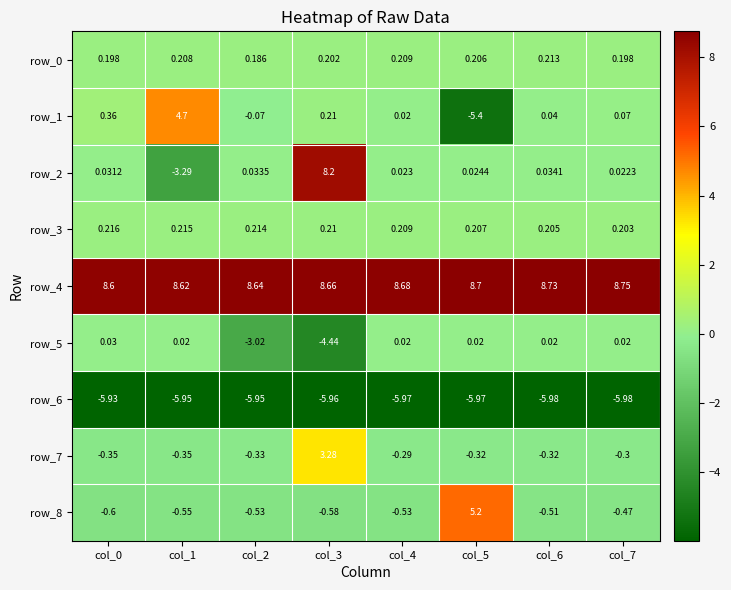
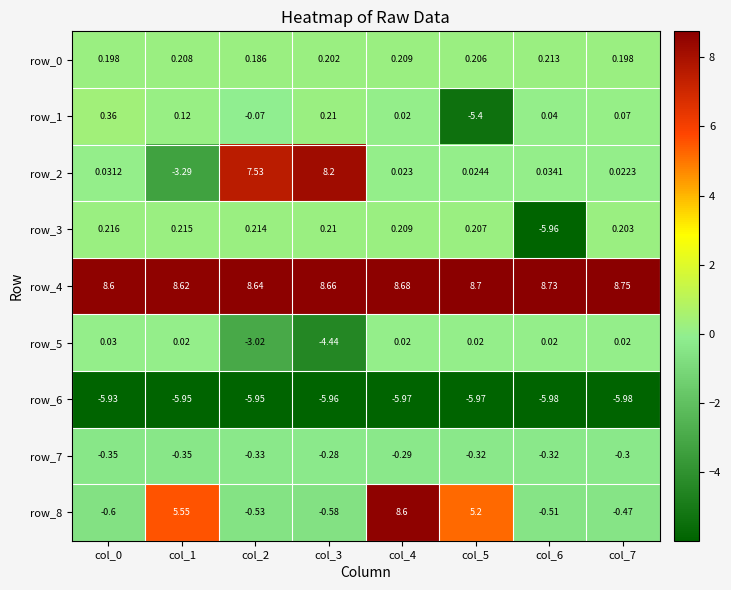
  {
    "row_0": {
      "col_0": 0.198,
      "col_1": 0.208,
      "col_2": 0.186,
      "col_3": 0.202,
      "col_4": 0.209,
      "col_5": 0.206,
      "col_6": 0.213,
      "col_7": 0.198
    },
    "row_1": {
      "col_0": 0.36,
-     "col_1": 4.7,
+     "col_1": 0.12,
      "col_2": -0.07,
      "col_3": 0.21,
      "col_4": 0.02,
      "col_5": -5.4,
      "col_6": 0.04,
      "col_7": 0.07
    },
    "row_2": {
      "col_0": 0.0312,
      "col_1": -3.29,
-     "col_2": 0.0335,
+     "col_2": 7.53,
      "col_3": 8.2,
      "col_4": 0.023,
      "col_5": 0.0244,
      "col_6": 0.0341,
      "col_7": 0.0223
    },
    "row_3": {
      "col_0": 0.216,
      "col_1": 0.215,
      "col_2": 0.214,
      "col_3": 0.21,
      "col_4": 0.209,
      "col_5": 0.207,
-     "col_6": 0.205,
+     "col_6": -5.96,
      "col_7": 0.203
    },
    "row_4": {
      "col_0": 8.6,
      "col_1": 8.62,
      "col_2": 8.64,
      "col_3": 8.66,
      "col_4": 8.68,
      "col_5": 8.7,
      "col_6": 8.73,
      "col_7": 8.75
    },
    "row_5": {
      "col_0": 0.03,
      "col_1": 0.02,
      "col_2": -3.02,
      "col_3": -4.44,
      "col_4": 0.02,
      "col_5": 0.02,
      "col_6": 0.02,
      "col_7": 0.02
    },
    "row_6": {
      "col_0": -5.93,
      "col_1": -5.95,
      "col_2": -5.95,
      "col_3": -5.96,
      "col_4": -5.97,
      "col_5": -5.97,
      "col_6": -5.98,
      "col_7": -5.98
    },
    "row_7": {
      "col_0": -0.35,
      "col_1": -0.35,
      "col_2": -0.33,
-     "col_3": 3.28,
+     "col_3": -0.28,
      "col_4": -0.29,
      "col_5": -0.32,
      "col_6": -0.32,
      "col_7": -0.3
    },
    "row_8": {
      "col_0": -0.6,
-     "col_1": -0.55,
+     "col_1": 5.55,
      "col_2": -0.53,
      "col_3": -0.58,
-     "col_4": -0.53,
+     "col_4": 8.6,
      "col_5": 5.2,
      "col_6": -0.51,
      "col_7": -0.47
    }
  }
